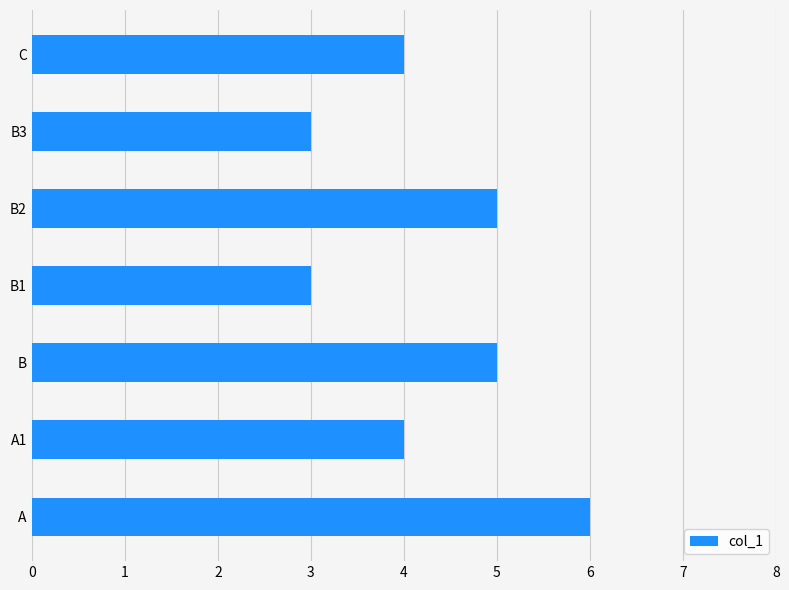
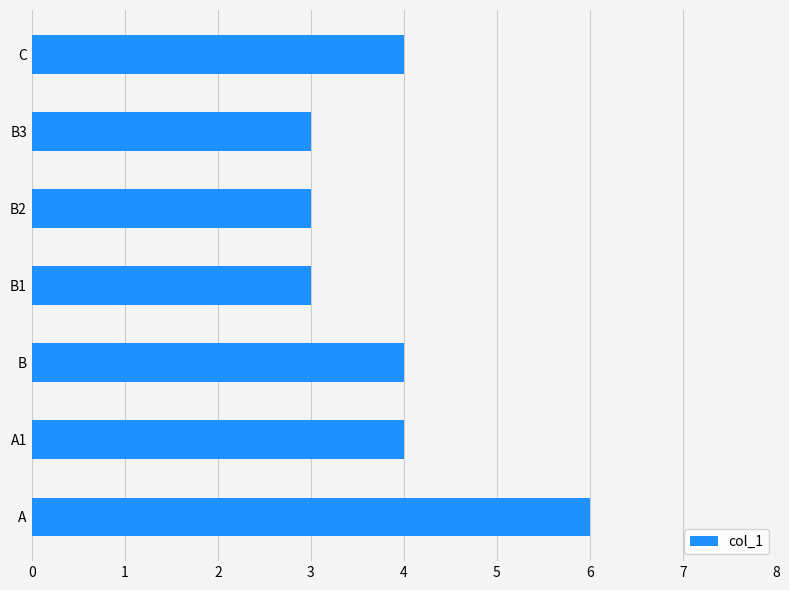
  {
    "C": 4,
    "B3": 3,
-   "B2": 5,
+   "B2": 3,
    "B1": 3,
-   "B": 5,
+   "B": 4,
    "A1": 4,
    "A": 6
  }
